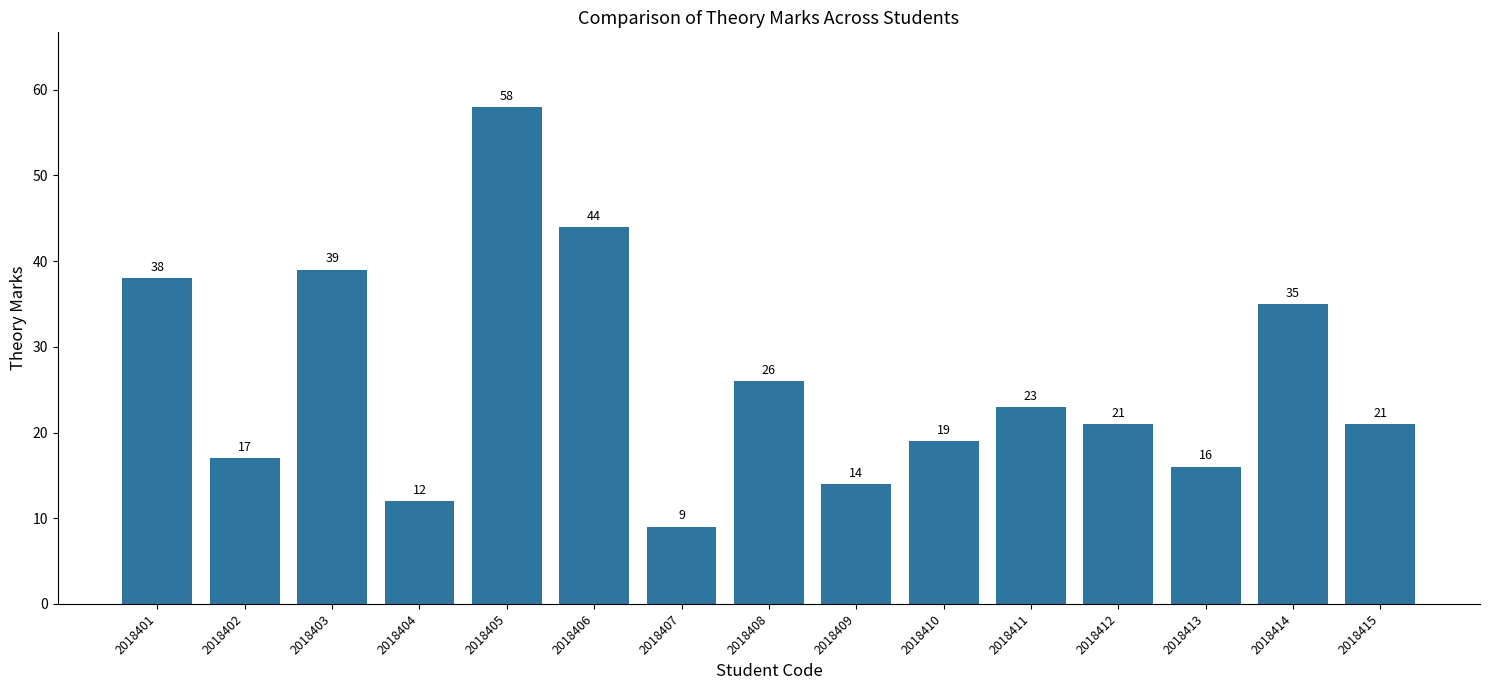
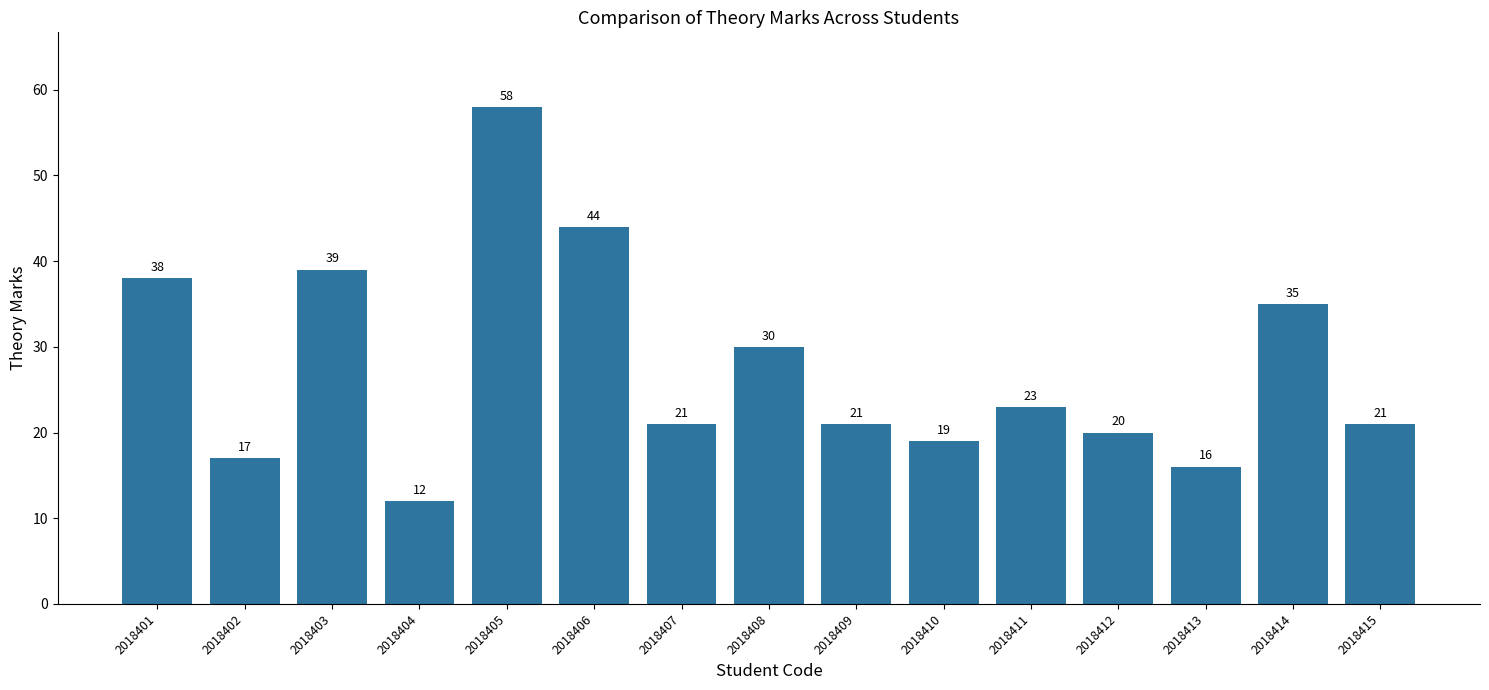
  {
    "2018401": 38,
    "2018402": 17,
    "2018403": 39,
    "2018404": 12,
    "2018405": 58,
    "2018406": 44,
-   "2018407": 9,
-   "2018408": 26,
-   "2018409": 14,
+   "2018407": 21,
+   "2018408": 30,
+   "2018409": 21,
    "2018410": 19,
    "2018411": 23,
-   "2018412": 21,
+   "2018412": 20,
    "2018413": 16,
    "2018414": 35,
    "2018415": 21
  }
